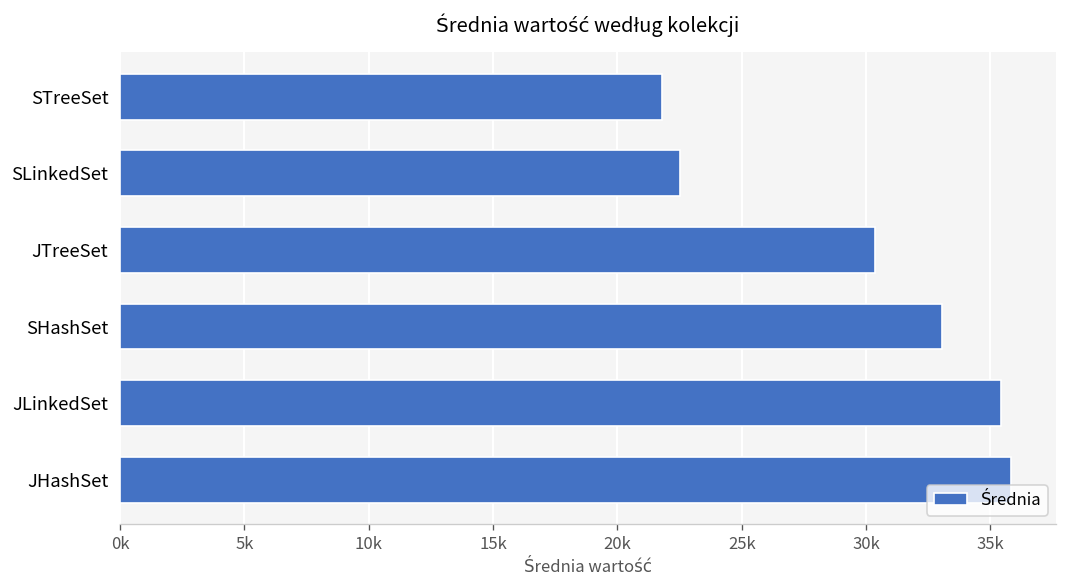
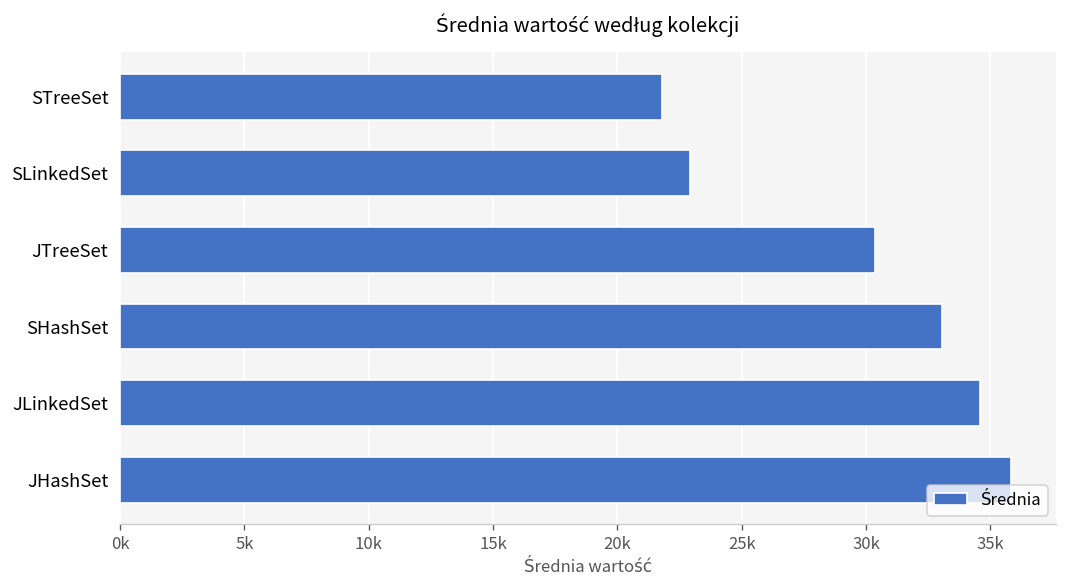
  {
    "STreeSet": 21800,
-   "SLinkedSet": 22500,
+   "SLinkedSet": 22900,
    "JTreeSet": 30300,
    "SHashSet": 33100,
-   "JLinkedSet": 35400,
+   "JLinkedSet": 34600,
    "JHashSet": 35800
  }
